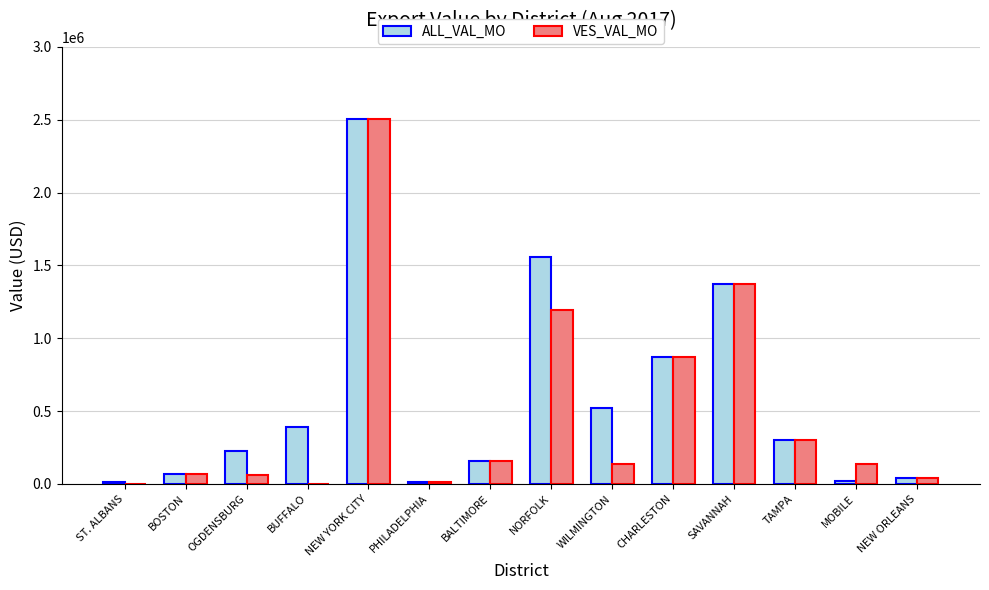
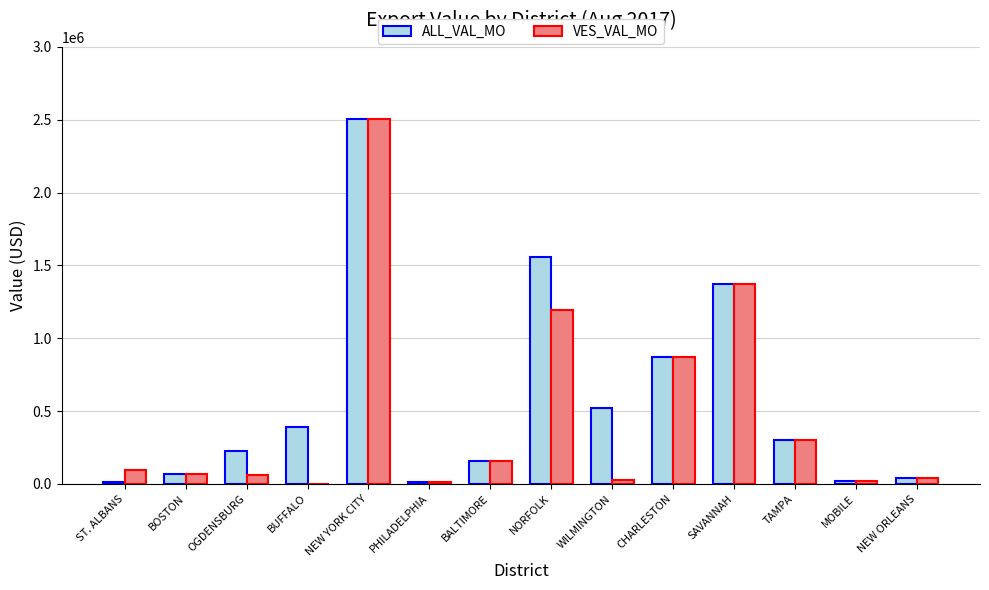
  {
    "ALL_VAL_MO": {
      "BOSTON": 70000,
      "OGDENSBURG": 230000,
      "BUFFALO": 390000,
      "NEW YORK CITY": 2500000,
      "BALTIMORE": 160000,
      "NORFOLK": 1560000,
      "WILMINGTON": 520000,
      "CHARLESTON": 870000,
      "SAVANNAH": 1370000,
      "TAMPA": 300000,
      "MOBILE": 20000,
      "NEW ORLEANS": 40000
    },
    "VES_VAL_MO": {
-     "ST. ALBANS": 0,
+     "ST. ALBANS": 90000,
      "BOSTON": 70000,
      "OGDENSBURG": 60000,
      "BUFFALO": 0,
      "NEW YORK CITY": 2500000,
      "BALTIMORE": 160000,
      "NORFOLK": 1190000,
-     "WILMINGTON": 130000,
+     "WILMINGTON": 30000,
      "CHARLESTON": 870000,
      "SAVANNAH": 1370000,
      "TAMPA": 300000,
-     "MOBILE": 130000,
+     "MOBILE": 20000,
      "NEW ORLEANS": 40000
    }
  }
